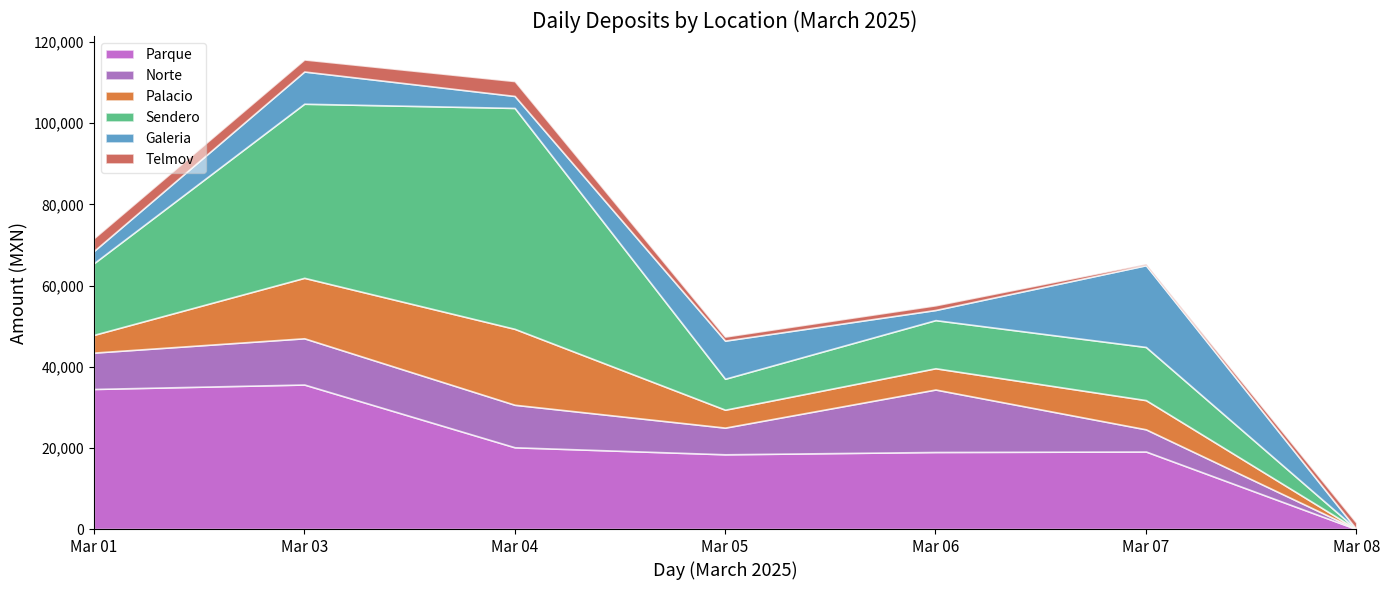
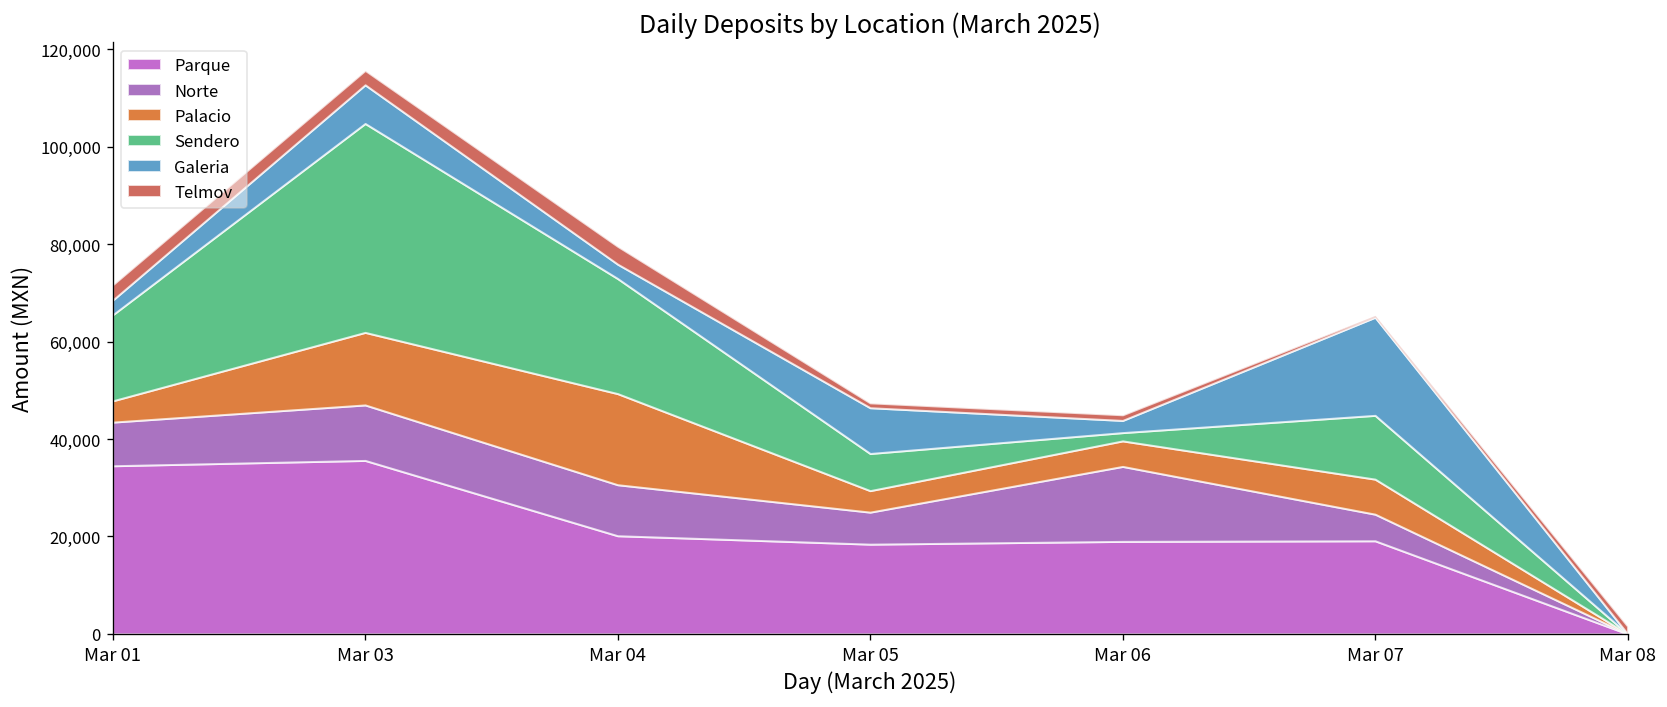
  {
    "Sendero": {
      "Mar 01": "18,000",
      "Mar 03": "43,000",
-     "Mar 04": "54,000",
+     "Mar 04": "24,000",
      "Mar 05": "8,000",
-     "Mar 06": "12,000",
+     "Mar 06": "2,000",
      "Mar 07": "13,000"
    },
    "Galeria": {
      "Mar 01": "3,000",
      "Mar 03": "8,000",
      "Mar 04": "3,000",
      "Mar 05": "9,000",
      "Mar 06": "2,000"
    }
  }
